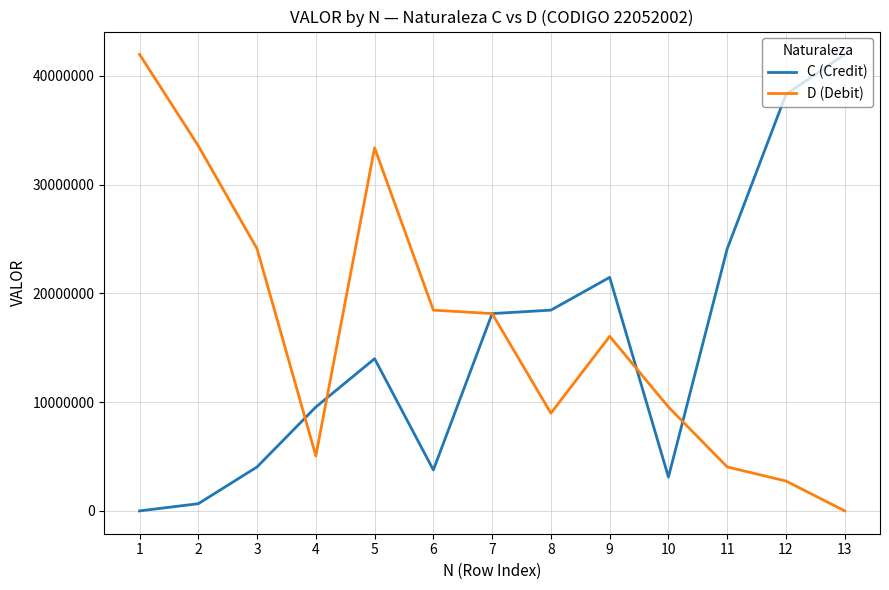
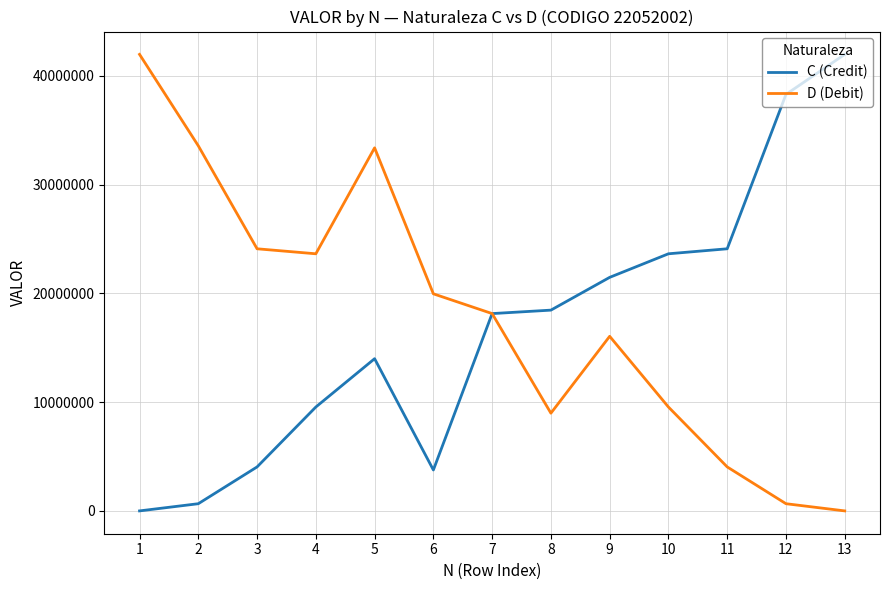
  {
    "C (Credit)": {
      "1": 0,
      "2": 700000,
      "3": 4000000,
      "4": 9500000,
      "5": 14000000,
      "6": 3800000,
      "8": 18500000,
      "9": 21500000,
-     "10": 3100000,
+     "10": 23600000,
      "11": 24100000
    },
    "D (Debit)": {
      "1": 42000000,
      "2": 33600000,
      "3": 24100000,
-     "4": 5100000,
+     "4": 23600000,
      "5": 33400000,
-     "6": 18500000,
+     "6": 20000000,
      "8": 9000000,
      "9": 16000000,
      "10": 9500000,
      "11": 4000000,
-     "12": 2700000,
+     "12": 700000,
      "13": 0
    }
  }
